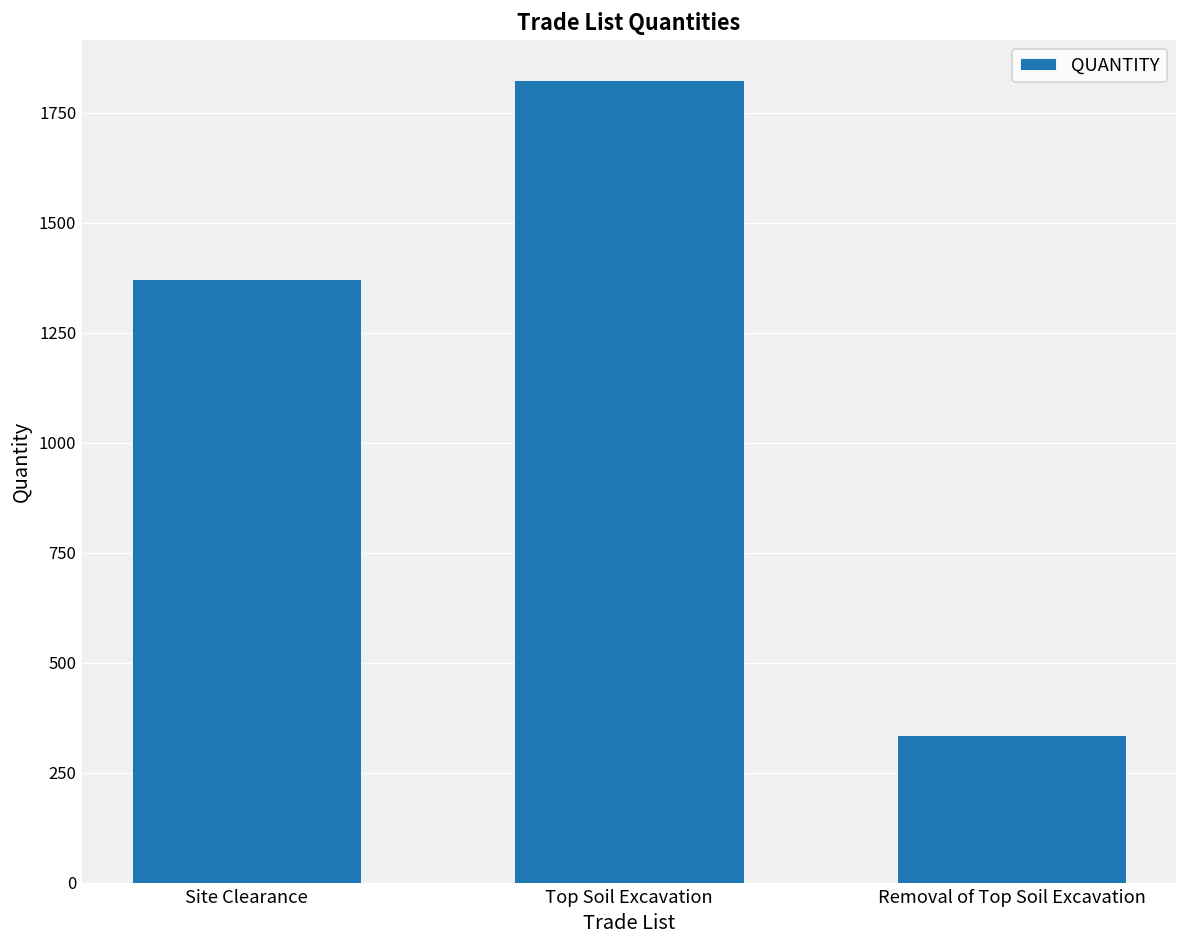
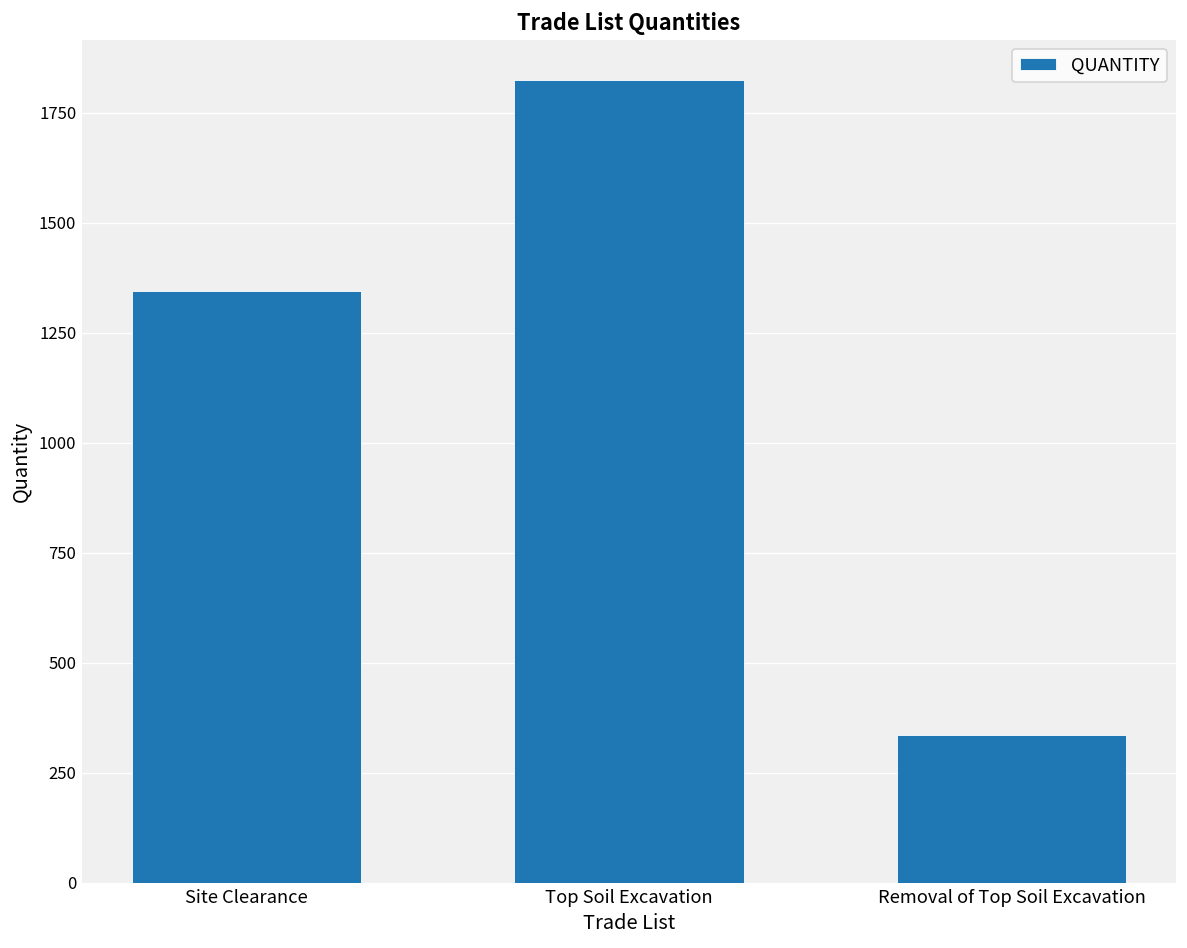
  {
-   "Site Clearance": 1370,
+   "Site Clearance": 1340,
    "Top Soil Excavation": 1820,
    "Removal of Top Soil Excavation": 330
  }
